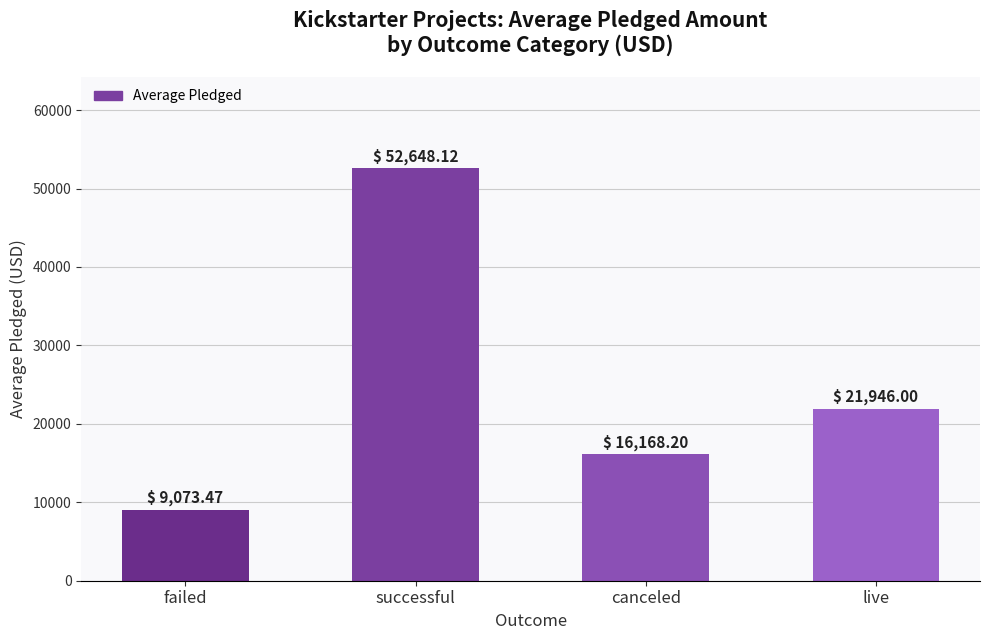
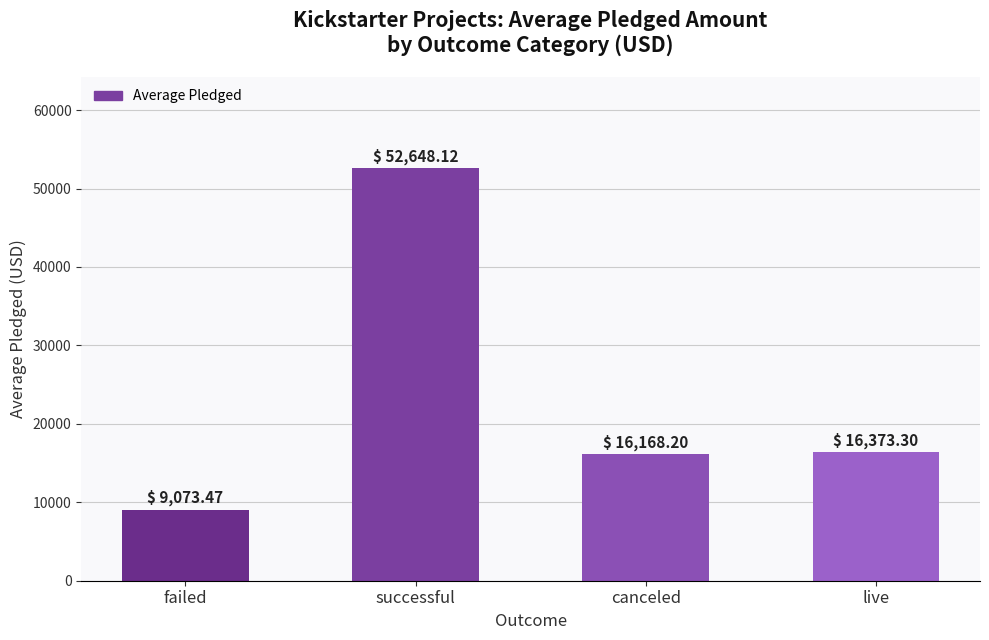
  {
    "failed": "9,073.47",
    "successful": "52,648.12",
    "canceled": "16,168.20",
-   "live": "21,946.00"
+   "live": "16,373.30"
  }
